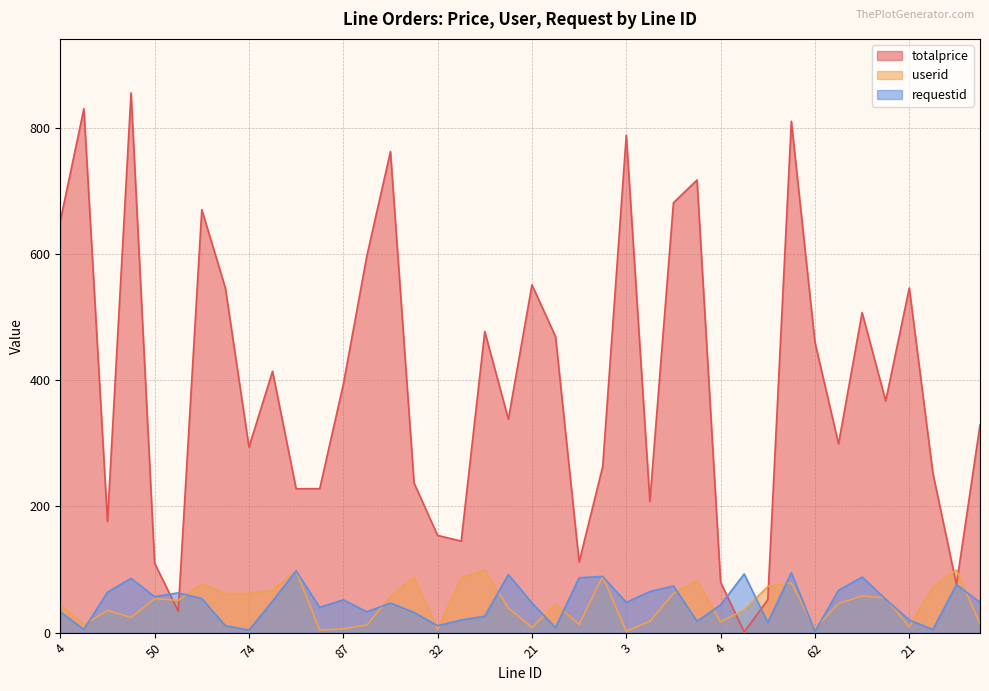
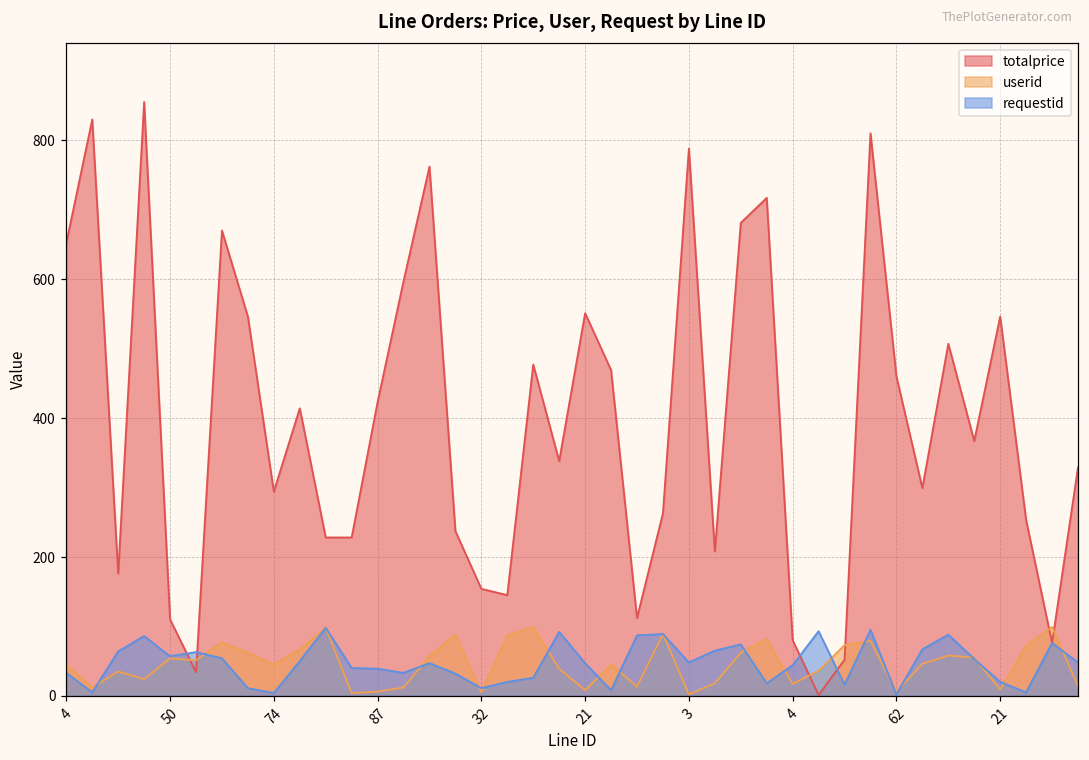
  {
    "totalprice": {
      "50": 110,
      "74": 290,
-     "87": 390,
+     "87": 420,
      "32": 150,
      "62": 460
    },
    "userid": {
-     "74": 60,
+     "74": 50,
      "87": 10,
      "32": 10,
      "62": 10
    },
    "requestid": {
      "74": 0,
-     "87": 50,
+     "87": 40,
      "32": 10,
      "62": 0
    }
  }
